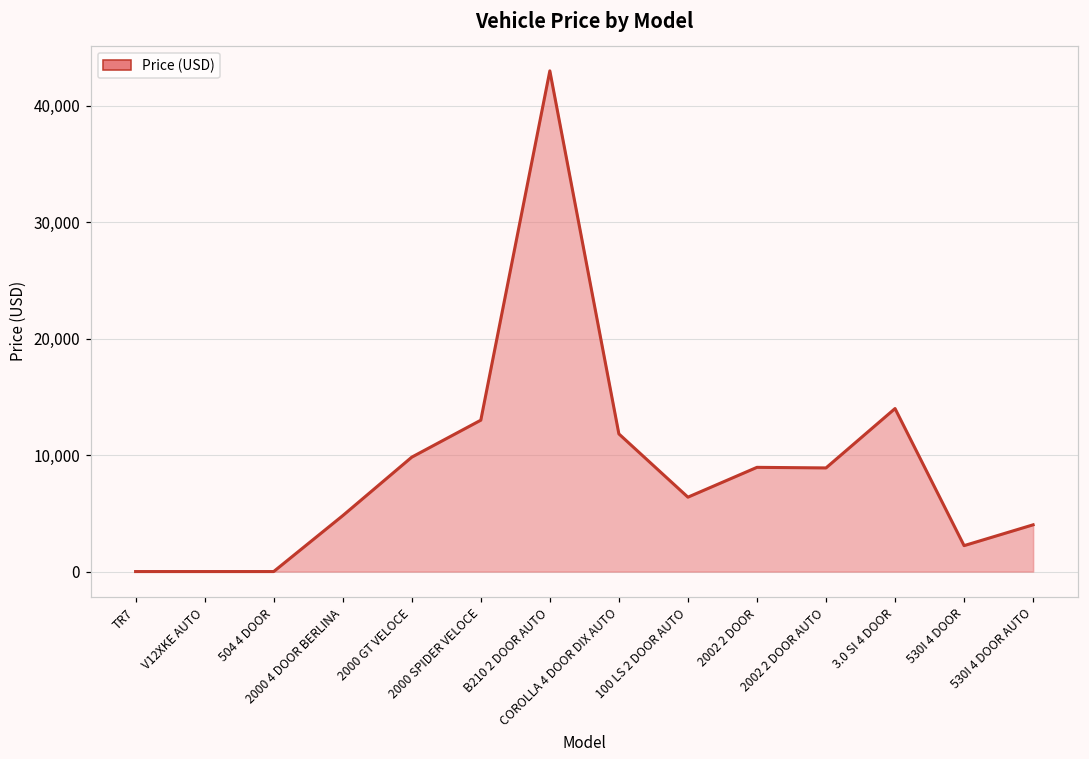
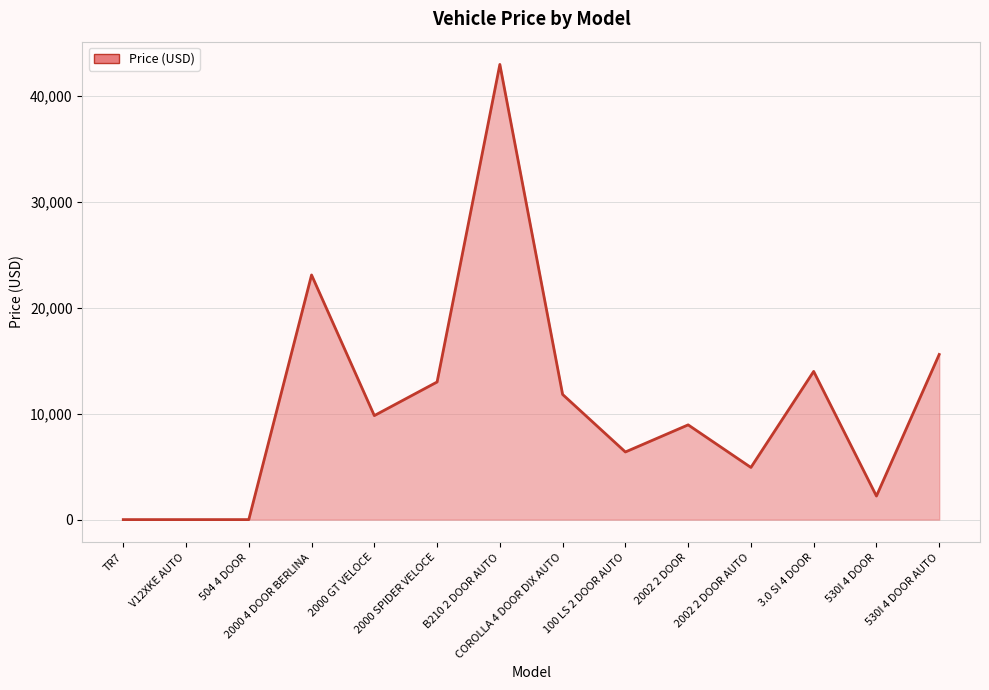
  {
    "TR7": "0",
    "V12XKE AUTO": "0",
    "504 4 DOOR": "0",
-   "2000 4 DOOR BERLINA": "4,800",
+   "2000 4 DOOR BERLINA": "23,100",
    "2000 GT VELOCE": "9,800",
    "2000 SPIDER VELOCE": "13,000",
    "B210 2 DOOR AUTO": "43,000",
    "COROLLA 4 DOOR DIX AUTO": "11,800",
    "100 LS 2 DOOR AUTO": "6,400",
    "2002 2 DOOR": "9,000",
-   "2002 2 DOOR AUTO": "8,900",
+   "2002 2 DOOR AUTO": "4,900",
    "3.0 SI 4 DOOR": "14,000",
    "530I 4 DOOR": "2,200",
-   "530I 4 DOOR AUTO": "4,000"
+   "530I 4 DOOR AUTO": "15,600"
  }
